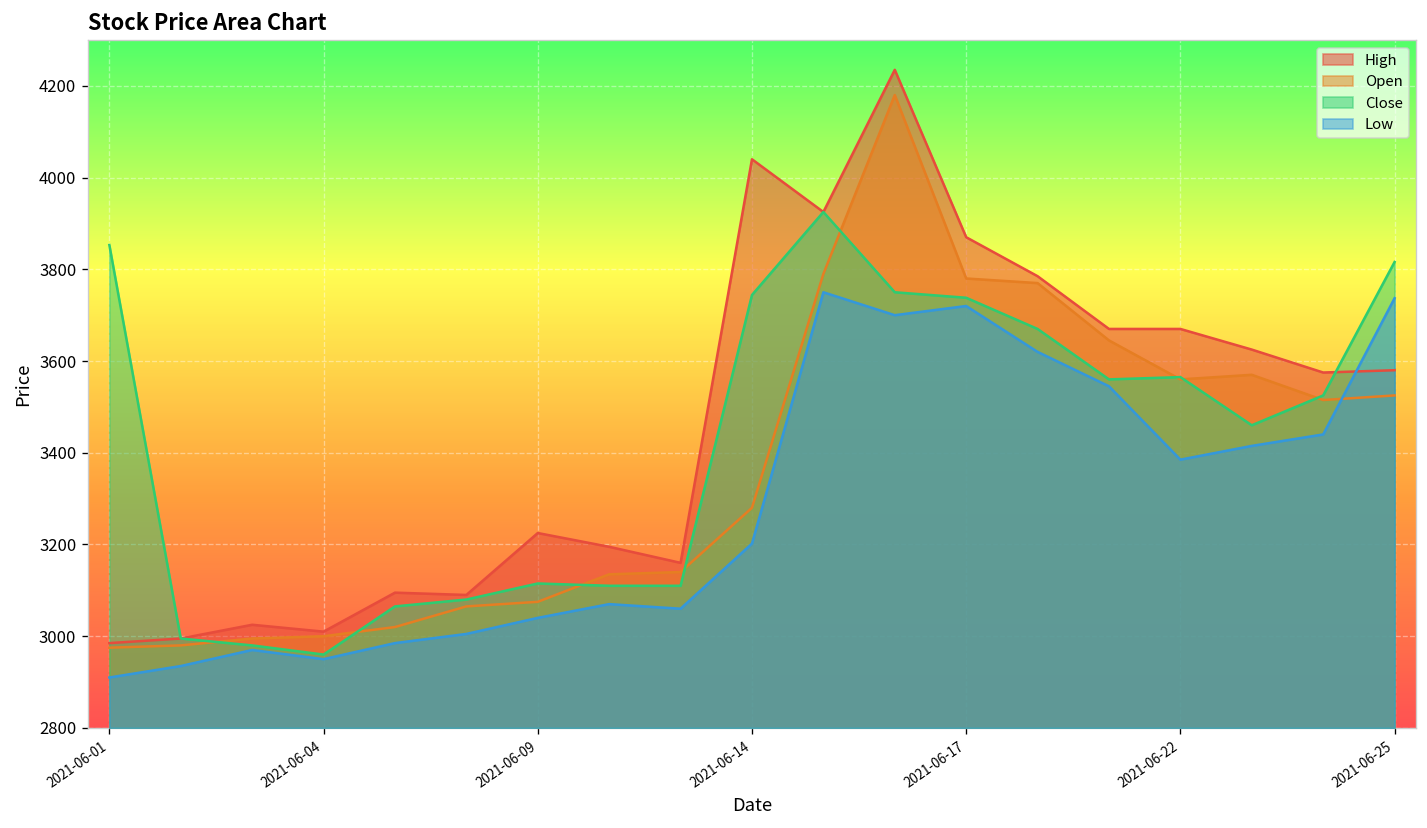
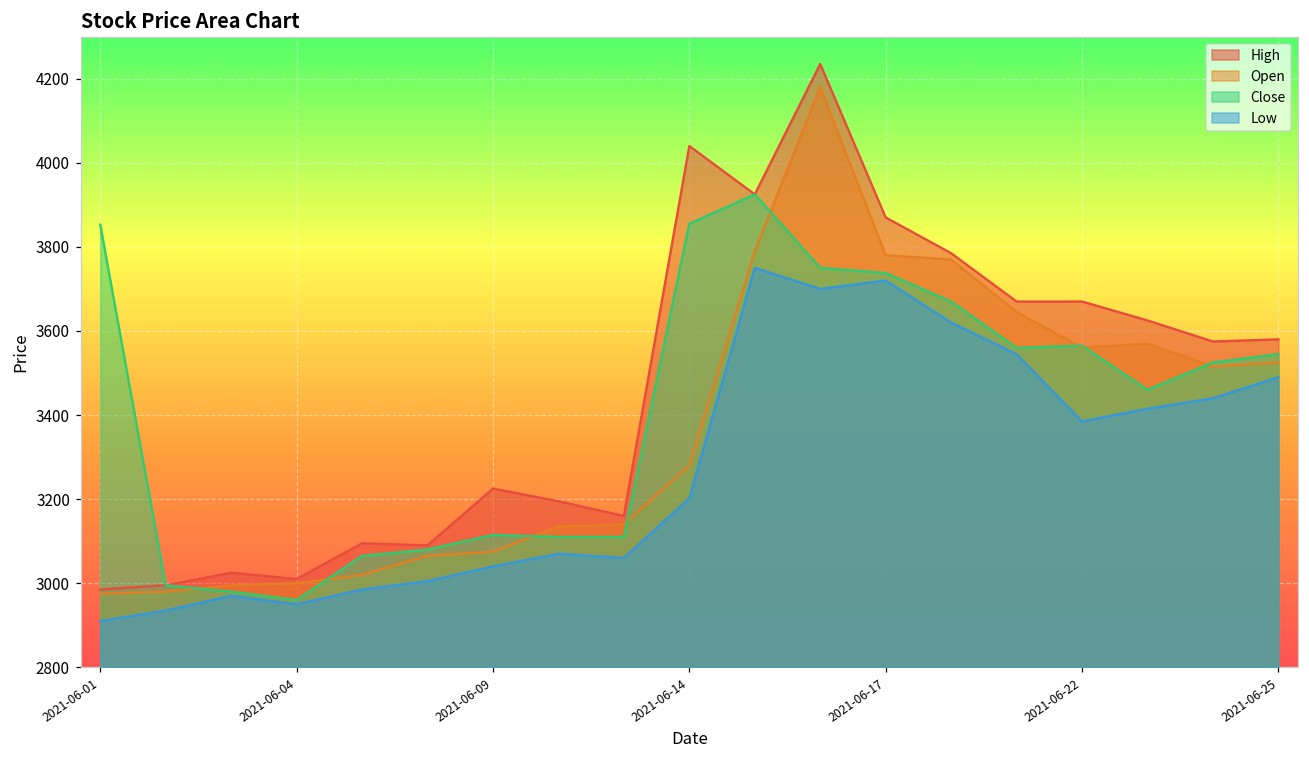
  {
    "Close": {
      "2021-06-01": 3850,
      "2021-06-04": 2960,
      "2021-06-09": 3120,
-     "2021-06-14": 3740,
+     "2021-06-14": 3860,
      "2021-06-17": 3740,
-     "2021-06-25": 3820
+     "2021-06-25": 3550
    },
    "Low": {
      "2021-06-01": 2910,
      "2021-06-04": 2950,
      "2021-06-09": 3040,
      "2021-06-14": 3200,
      "2021-06-17": 3720,
      "2021-06-22": 3390,
-     "2021-06-25": 3740
+     "2021-06-25": 3490
    }
  }
